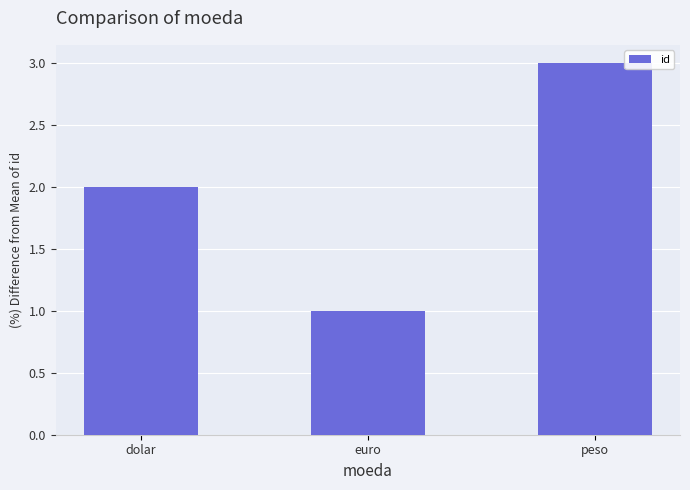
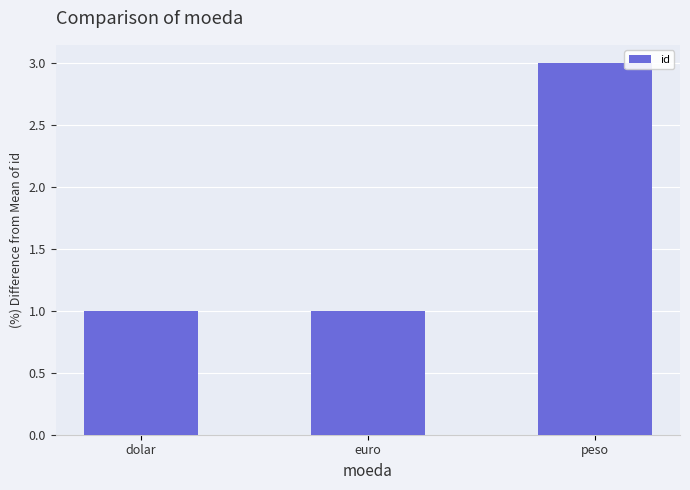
  {
-   "dolar": 2,
+   "dolar": 1,
    "euro": 1,
    "peso": 3
  }
